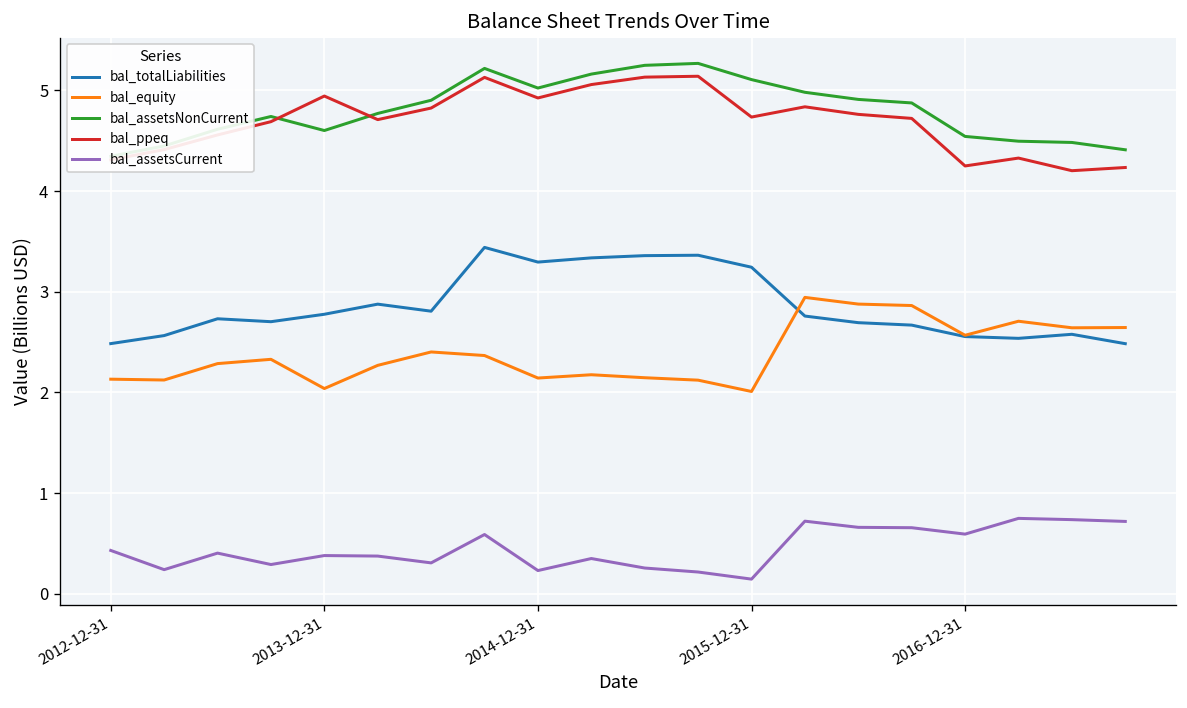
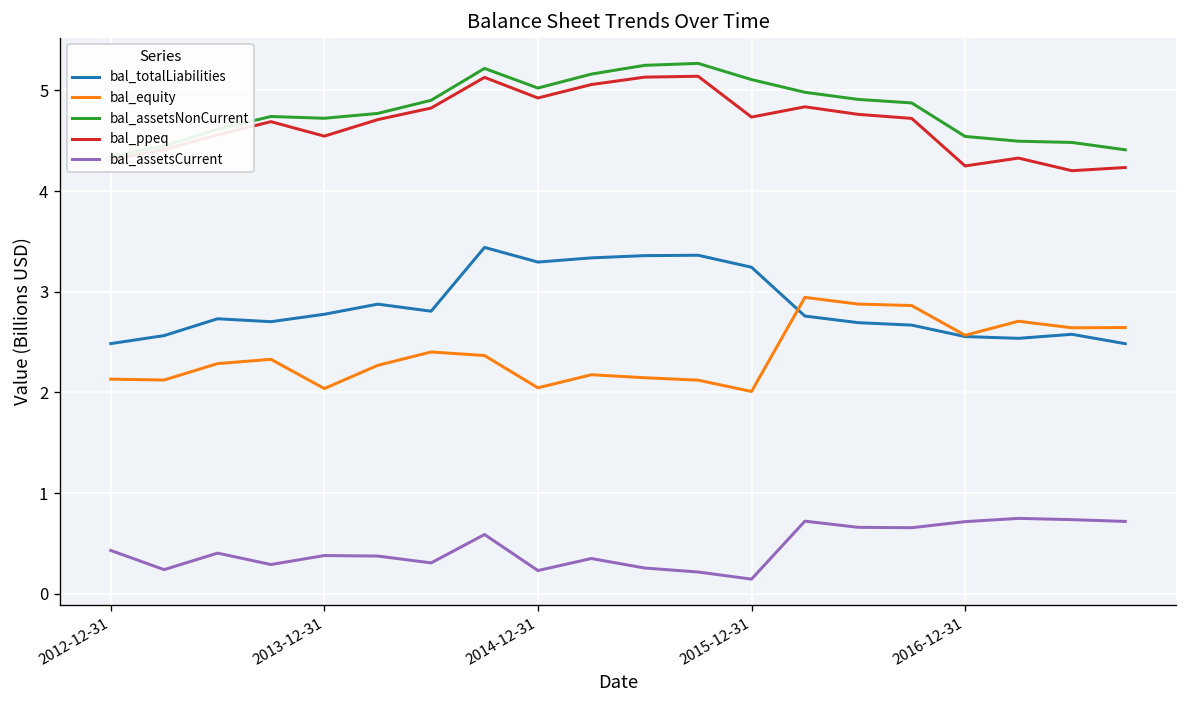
  {
    "bal_totalLiabilities": {
      "2012-12-31": 2.5,
      "2013-12-31": 2.8,
      "2014-12-31": 3.3,
      "2015-12-31": 3.2
    },
    "bal_equity": {
      "2012-12-31": 2.1,
      "2013-12-31": 2.0,
-     "2014-12-31": 2.1,
+     "2014-12-31": 2.0,
      "2015-12-31": 2.0
    },
    "bal_assetsNonCurrent": {
-     "2013-12-31": 4.6,
+     "2013-12-31": 4.7,
      "2014-12-31": 5.0,
      "2015-12-31": 5.1,
      "2016-12-31": 4.5
    },
    "bal_ppeq": {
-     "2013-12-31": 4.9,
+     "2013-12-31": 4.5,
      "2014-12-31": 4.9,
      "2015-12-31": 4.7,
      "2016-12-31": 4.3
    },
    "bal_assetsCurrent": {
      "2012-12-31": 0.4,
      "2013-12-31": 0.4,
      "2014-12-31": 0.2,
      "2015-12-31": 0.1,
-     "2016-12-31": 0.6
+     "2016-12-31": 0.7
    }
  }
